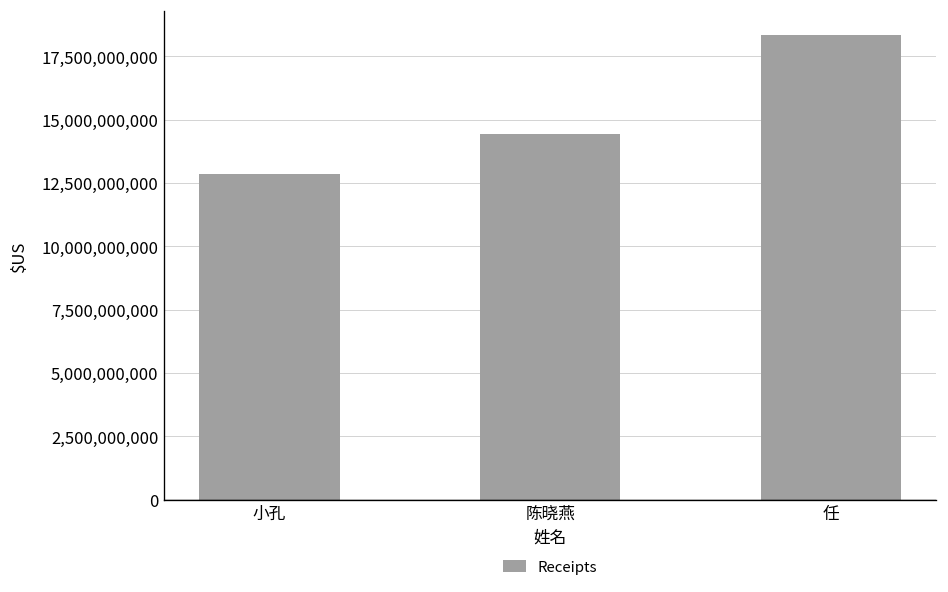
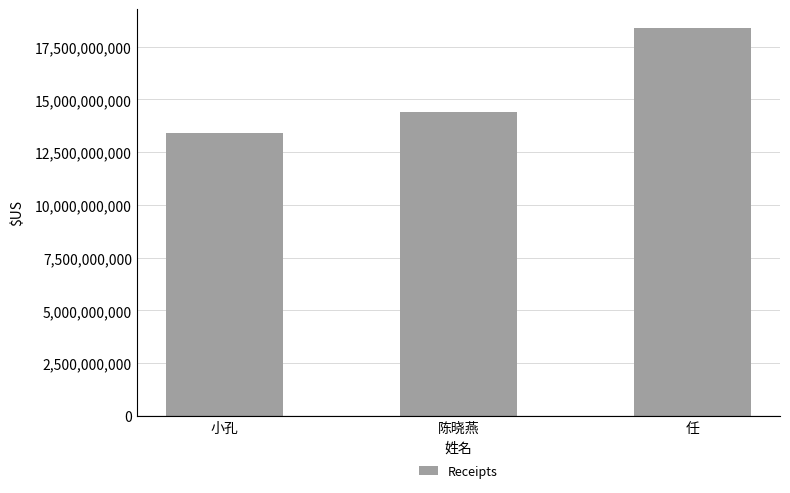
  {
-   "小孔": "12,800,000,000",
+   "小孔": "13,400,000,000",
    "陈晓燕": "14,400,000,000",
    "任": "18,400,000,000"
  }
